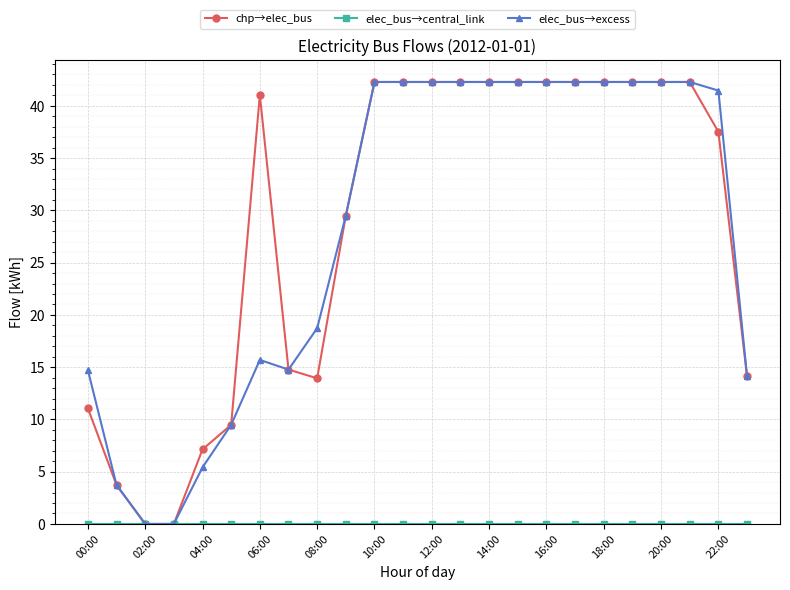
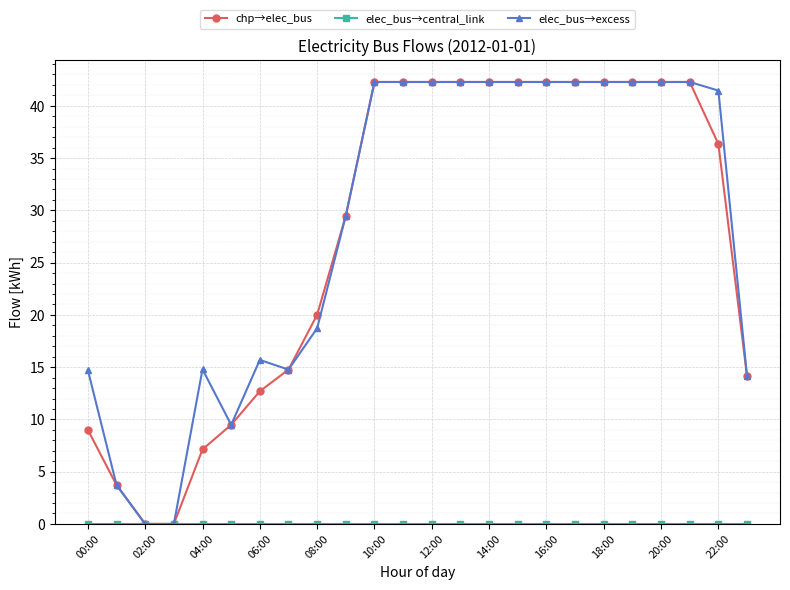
  {
    "chp→elec_bus": {
-     "00:00": 11.1,
+     "00:00": 9.0,
      "04:00": 7.1,
-     "06:00": 41.0,
-     "08:00": 13.9,
-     "22:00": 37.5
+     "06:00": 12.7,
+     "08:00": 20.0,
+     "22:00": 36.3
    },
    "elec_bus→central_link": {
      "00:00": 0.0,
      "04:00": 0.0,
      "06:00": 0.0,
      "08:00": 0.0,
      "10:00": 0.0,
      "12:00": 0.0,
      "14:00": 0.0,
      "16:00": 0.0,
      "18:00": 0.0,
      "20:00": 0.0,
      "22:00": 0.0
    },
    "elec_bus→excess": {
      "00:00": 14.7,
-     "04:00": 5.4,
+     "04:00": 14.8,
      "06:00": 15.7,
      "08:00": 18.7,
      "22:00": 41.5
    }
  }
